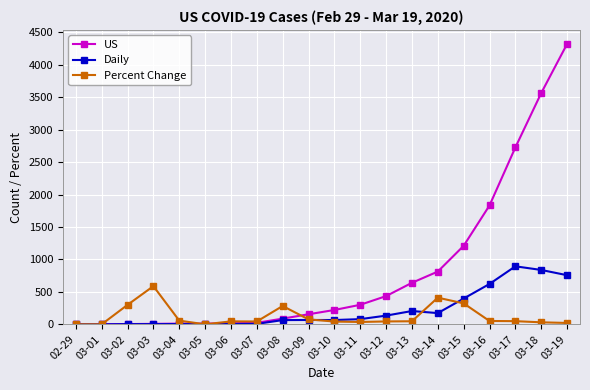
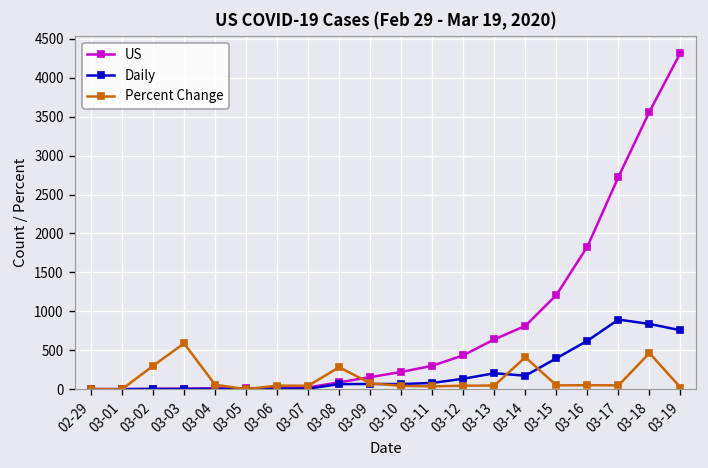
  {
    "US": {
      "03-09": 200,
      "03-10": 200,
      "03-11": 300,
      "03-12": 400,
      "03-13": 600,
      "03-14": 800,
      "03-15": 1200,
      "03-16": 1800,
      "03-17": 2700,
      "03-18": 3600,
      "03-19": 4300
    },
    "Daily": {
      "03-11": 100,
      "03-12": 100,
      "03-13": 200,
      "03-14": 200,
      "03-15": 400,
      "03-16": 600,
      "03-17": 900,
      "03-18": 800,
      "03-19": 800
    },
    "Percent Change": {
      "03-02": 300,
      "03-03": 600,
      "03-04": 100,
      "03-08": 300,
      "03-11": 0,
      "03-12": 0,
      "03-13": 0,
      "03-14": 400,
-     "03-15": 300,
+     "03-15": 0,
      "03-16": 100,
      "03-17": 0,
-     "03-18": 0,
+     "03-18": 500,
      "03-19": 0
    }
  }
